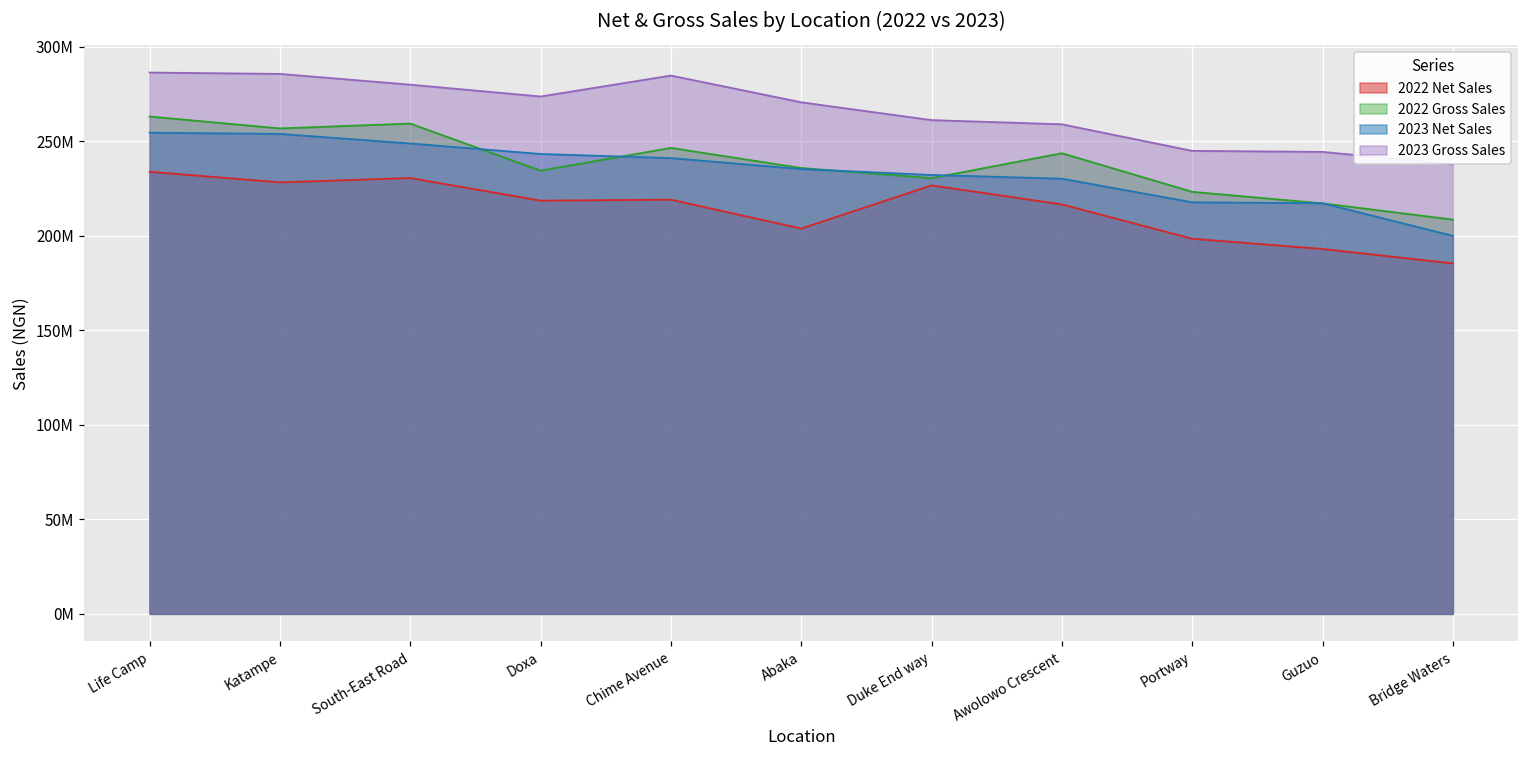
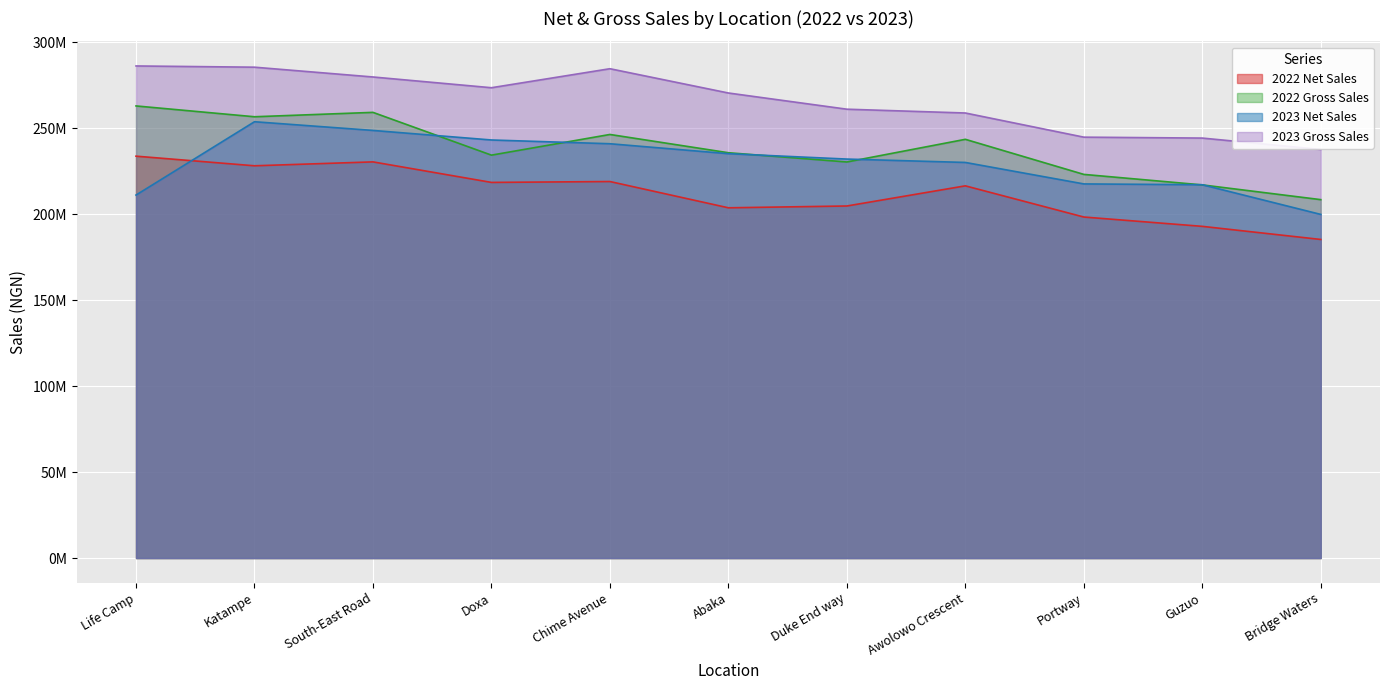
  {
    "2022 Net Sales": {
      "Life Camp": 234000000,
      "Katampe": 228000000,
      "South-East Road": 231000000,
      "Doxa": 219000000,
      "Chime Avenue": 219000000,
      "Abaka": 204000000,
-     "Duke End way": 227000000,
+     "Duke End way": 205000000,
      "Awolowo Crescent": 217000000,
      "Portway": 198000000,
      "Guzuo": 193000000,
      "Bridge Waters": 185000000
    },
    "2022 Gross Sales": {
      "Life Camp": 263000000,
      "Katampe": 257000000,
      "South-East Road": 259000000,
      "Doxa": 234000000,
      "Chime Avenue": 246000000,
      "Duke End way": 230000000,
      "Awolowo Crescent": 244000000,
      "Portway": 223000000,
      "Bridge Waters": 209000000
    },
    "2023 Net Sales": {
-     "Life Camp": 255000000,
+     "Life Camp": 211000000,
      "Katampe": 254000000,
      "South-East Road": 249000000,
      "Doxa": 243000000,
      "Chime Avenue": 241000000,
      "Duke End way": 232000000,
      "Awolowo Crescent": 230000000,
      "Portway": 218000000,
      "Bridge Waters": 200000000
    },
    "2023 Gross Sales": {
      "Life Camp": 286000000,
      "Katampe": 286000000,
      "South-East Road": 280000000,
      "Doxa": 274000000,
      "Chime Avenue": 285000000,
      "Abaka": 271000000,
      "Duke End way": 261000000,
      "Awolowo Crescent": 259000000,
      "Portway": 245000000,
      "Guzuo": 244000000,
      "Bridge Waters": 238000000
    }
  }
